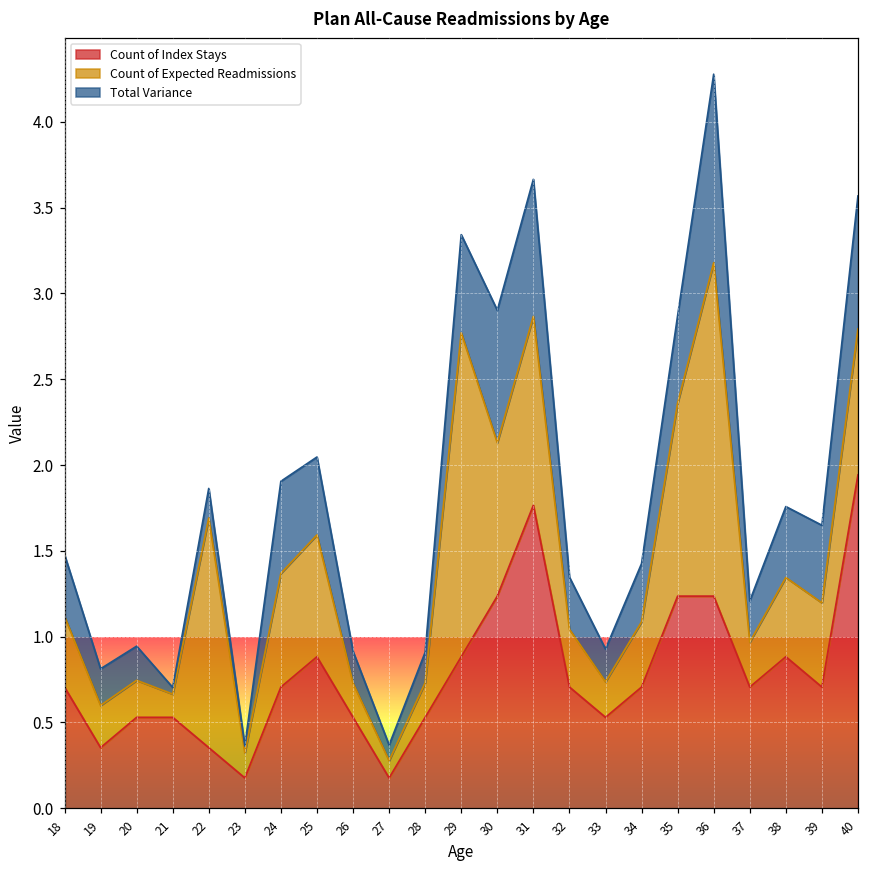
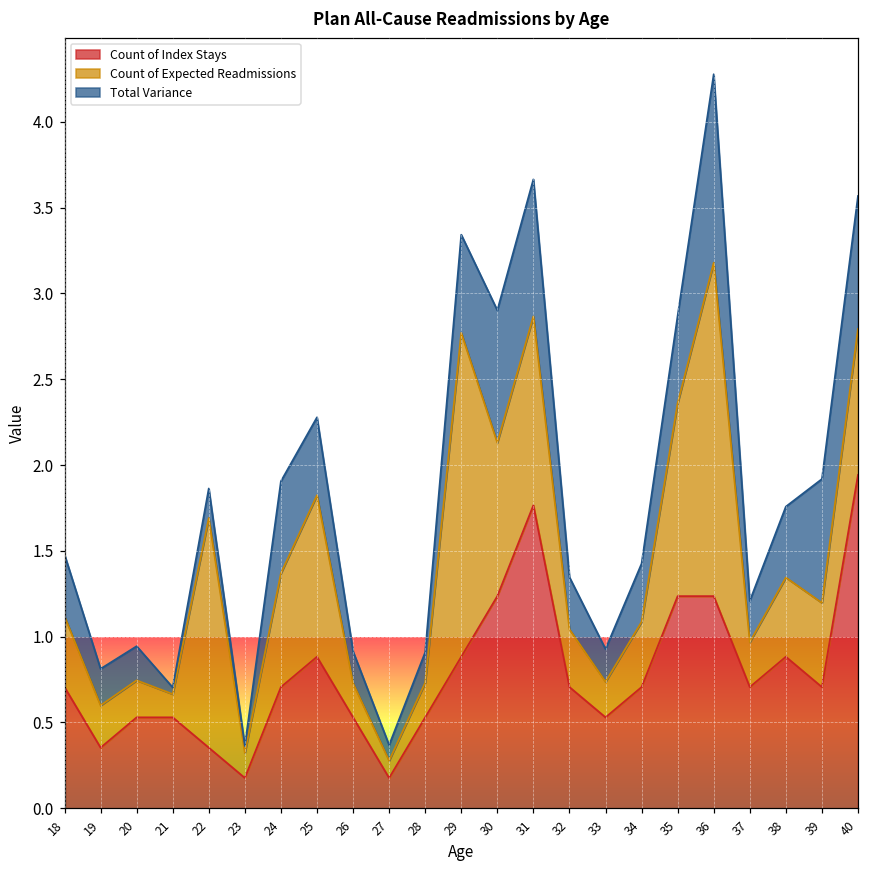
  {
    "Count of Index Stays": {
      "30": 1.24,
      "31": 1.77,
      "35": 1.24,
      "36": 1.24,
      "40": 1.94
    },
    "Count of Expected Readmissions": {
      "18": 0.41,
      "22": 1.34,
      "24": 0.66,
-     "25": 0.71,
+     "25": 0.94,
      "29": 1.89,
      "30": 0.89,
      "31": 1.10,
      "32": 0.34,
      "34": 0.38,
      "35": 1.12,
      "36": 1.94,
      "38": 0.46,
      "39": 0.49,
      "40": 0.85
    },
    "Total Variance": {
      "18": 0.36,
      "22": 0.17,
      "24": 0.54,
      "25": 0.45,
      "29": 0.57,
      "30": 0.77,
      "31": 0.80,
      "32": 0.30,
      "34": 0.34,
      "35": 0.51,
      "36": 1.10,
      "37": 0.24,
      "38": 0.41,
-     "39": 0.45,
+     "39": 0.72,
      "40": 0.77
    }
  }
